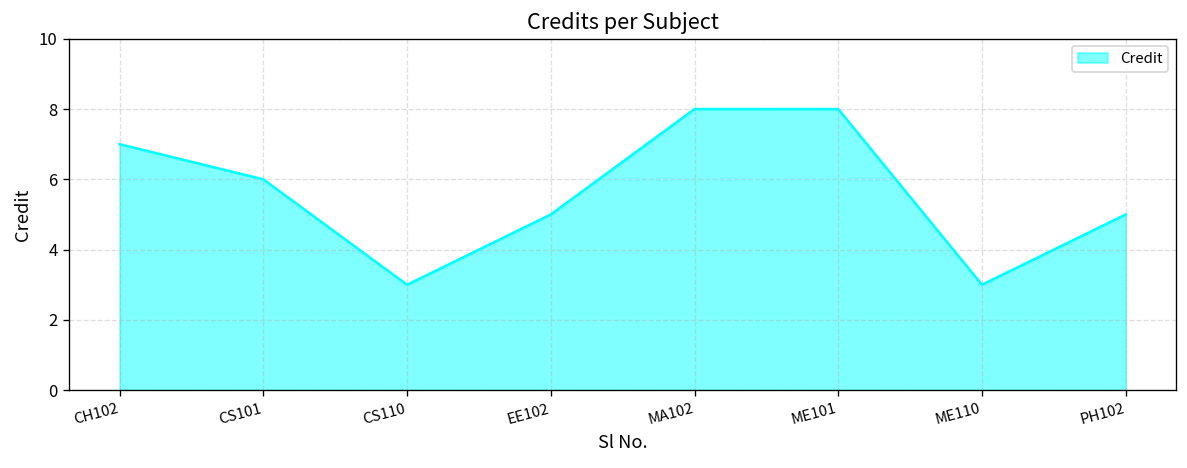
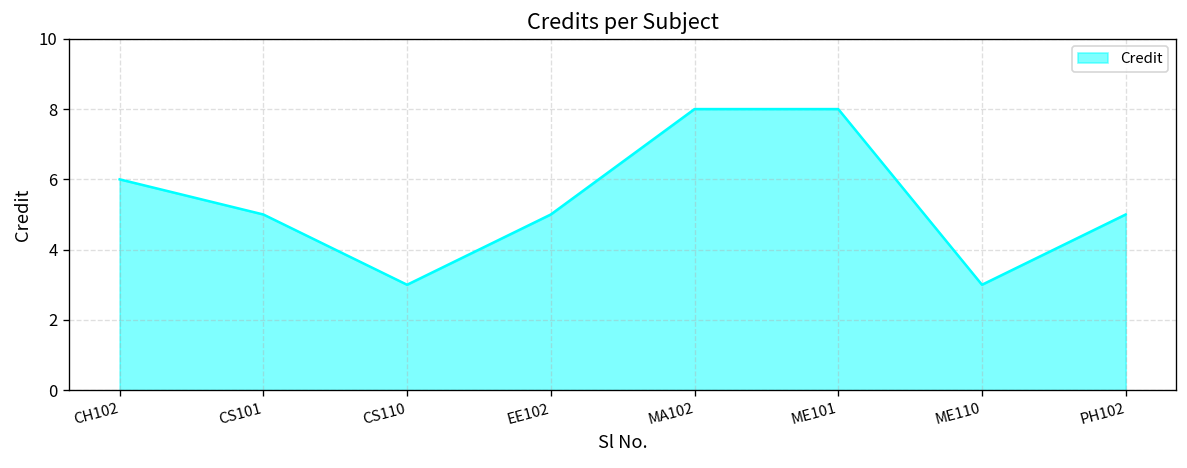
  {
-   "CH102": 7,
-   "CS101": 6,
+   "CH102": 6,
+   "CS101": 5,
    "CS110": 3,
    "EE102": 5,
    "MA102": 8,
    "ME101": 8,
    "ME110": 3,
    "PH102": 5
  }
